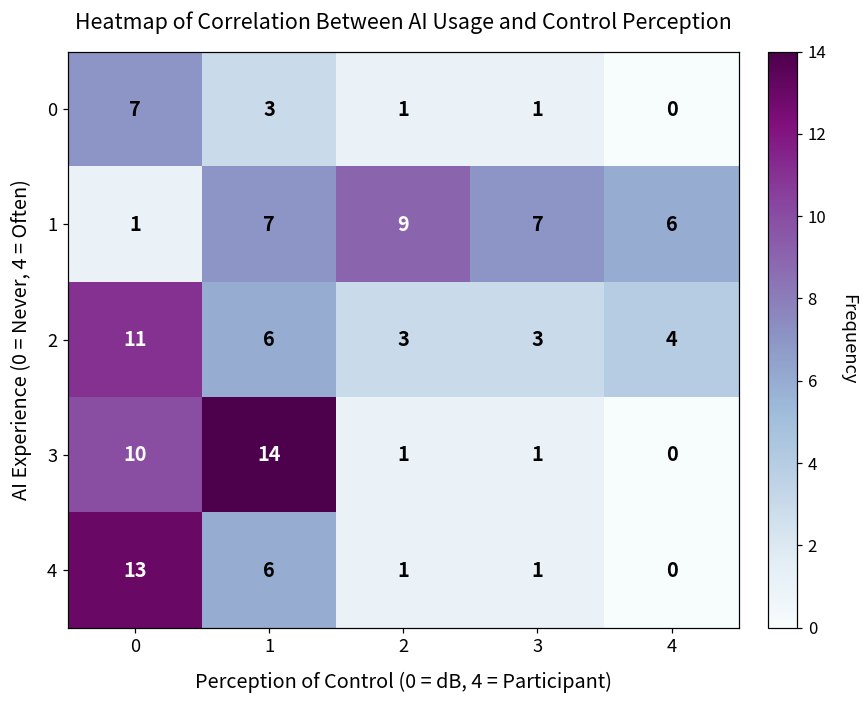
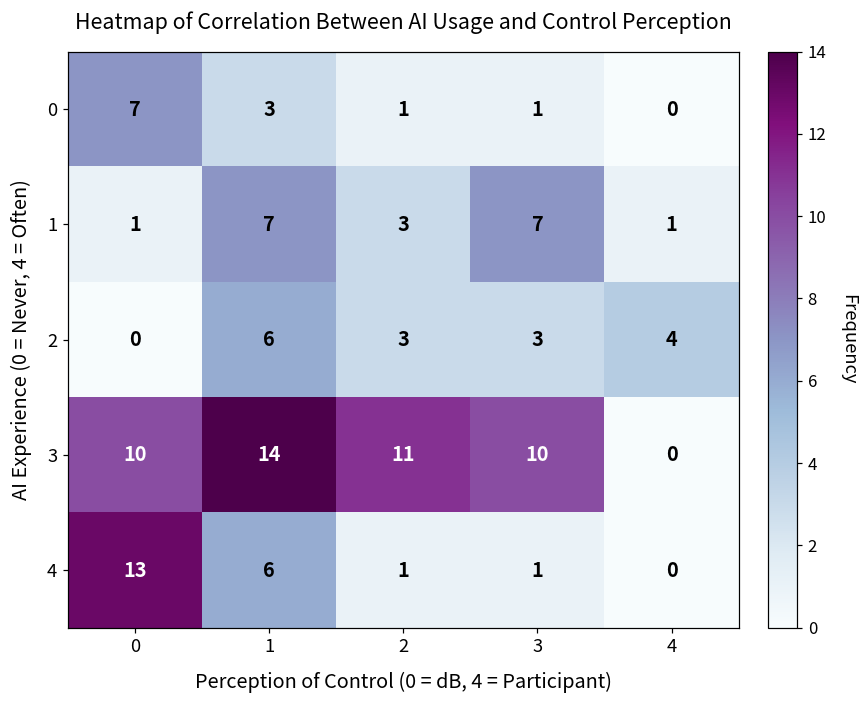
  {
    "0": {
      "0": 7,
      "1": 3,
      "2": 1,
      "3": 1,
      "4": 0
    },
    "1": {
      "0": 1,
      "1": 7,
-     "2": 9,
+     "2": 3,
      "3": 7,
-     "4": 6
+     "4": 1
    },
    "2": {
-     "0": 11,
+     "0": 0,
      "1": 6,
      "2": 3,
      "3": 3,
      "4": 4
    },
    "3": {
      "0": 10,
      "1": 14,
-     "2": 1,
-     "3": 1,
+     "2": 11,
+     "3": 10,
      "4": 0
    },
    "4": {
      "0": 13,
      "1": 6,
      "2": 1,
      "3": 1,
      "4": 0
    }
  }
